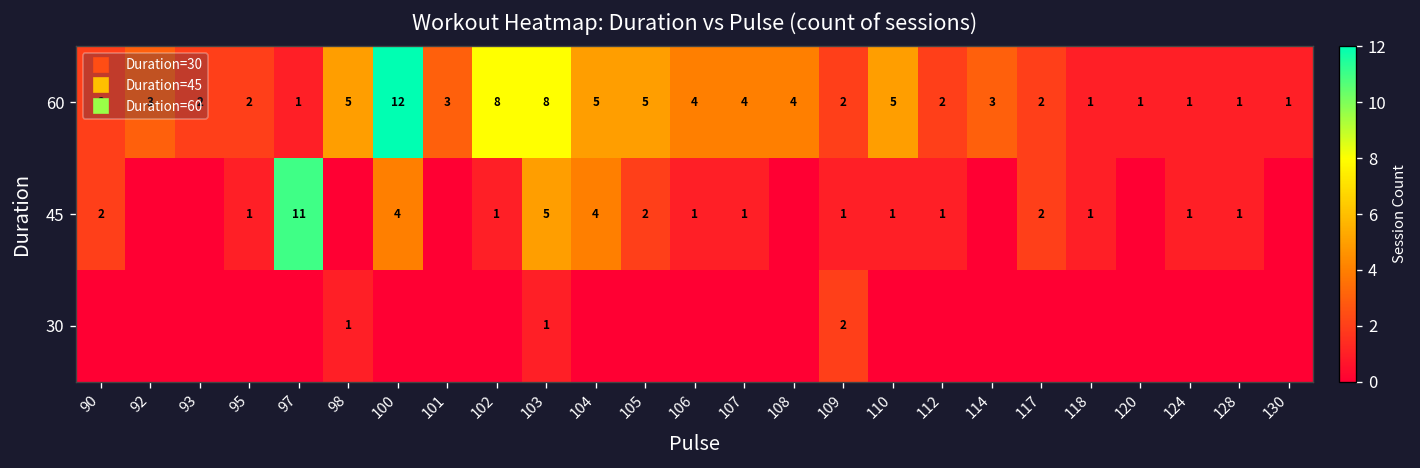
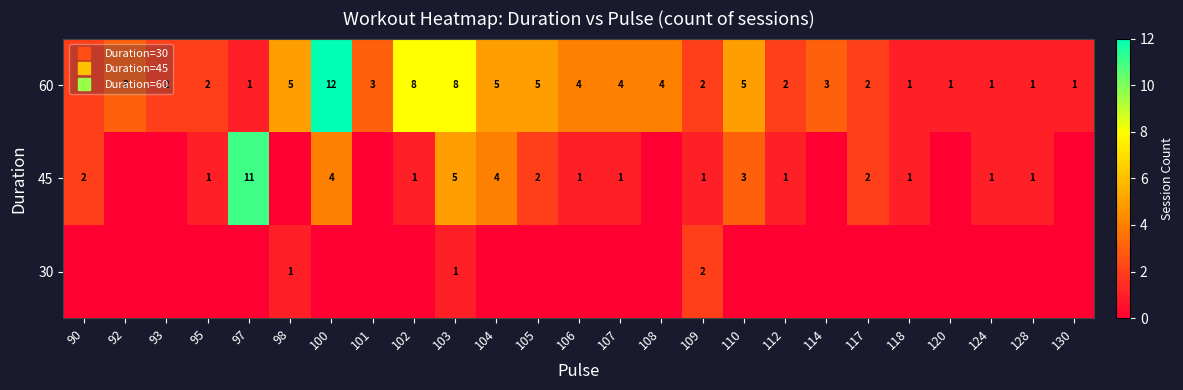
  {
    "60": {
      "95": 2,
      "97": 1,
      "98": 5,
      "100": 12,
      "101": 3,
      "102": 8,
      "103": 8,
      "104": 5,
      "105": 5,
      "106": 4,
      "107": 4,
      "108": 4,
      "109": 2,
      "110": 5,
      "112": 2,
      "114": 3,
      "117": 2,
      "118": 1,
      "120": 1,
      "124": 1,
      "128": 1,
      "130": 1
    },
    "45": {
      "90": 2,
      "95": 1,
      "97": 11,
      "100": 4,
      "102": 1,
      "103": 5,
      "104": 4,
      "105": 2,
      "106": 1,
      "107": 1,
      "109": 1,
-     "110": 1,
+     "110": 3,
      "112": 1,
      "117": 2,
      "118": 1,
      "124": 1,
      "128": 1
    },
    "30": {
      "98": 1,
      "103": 1,
      "109": 2
    }
  }
